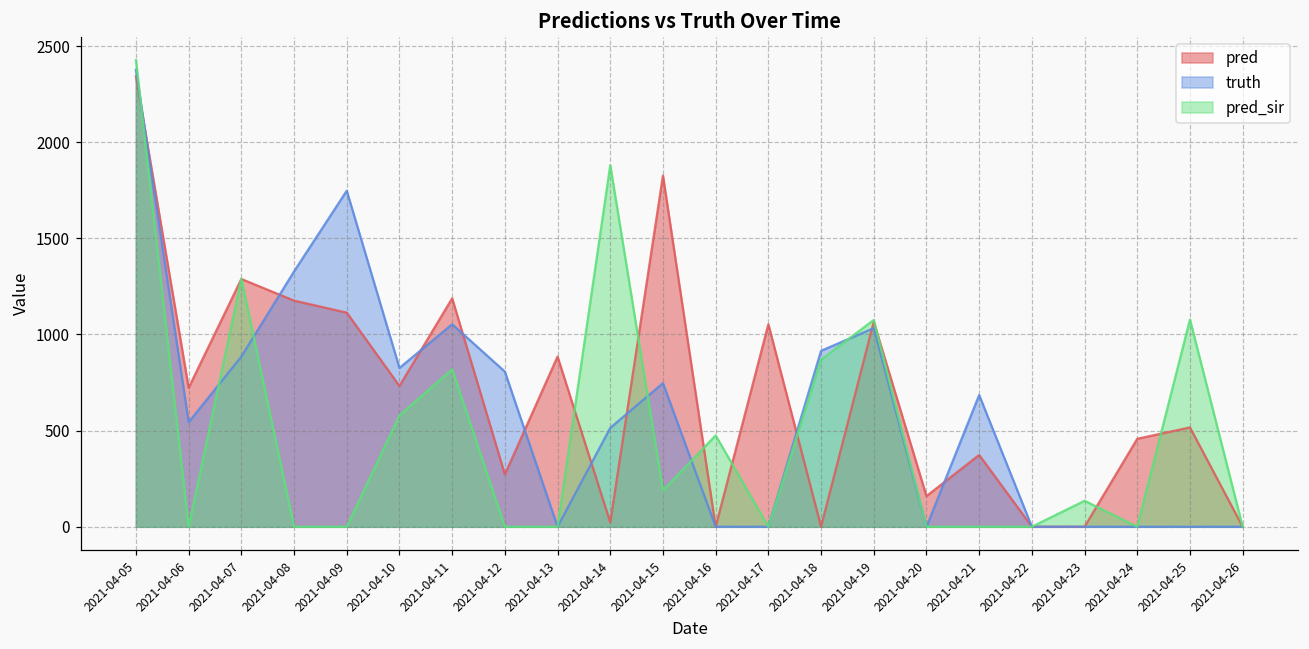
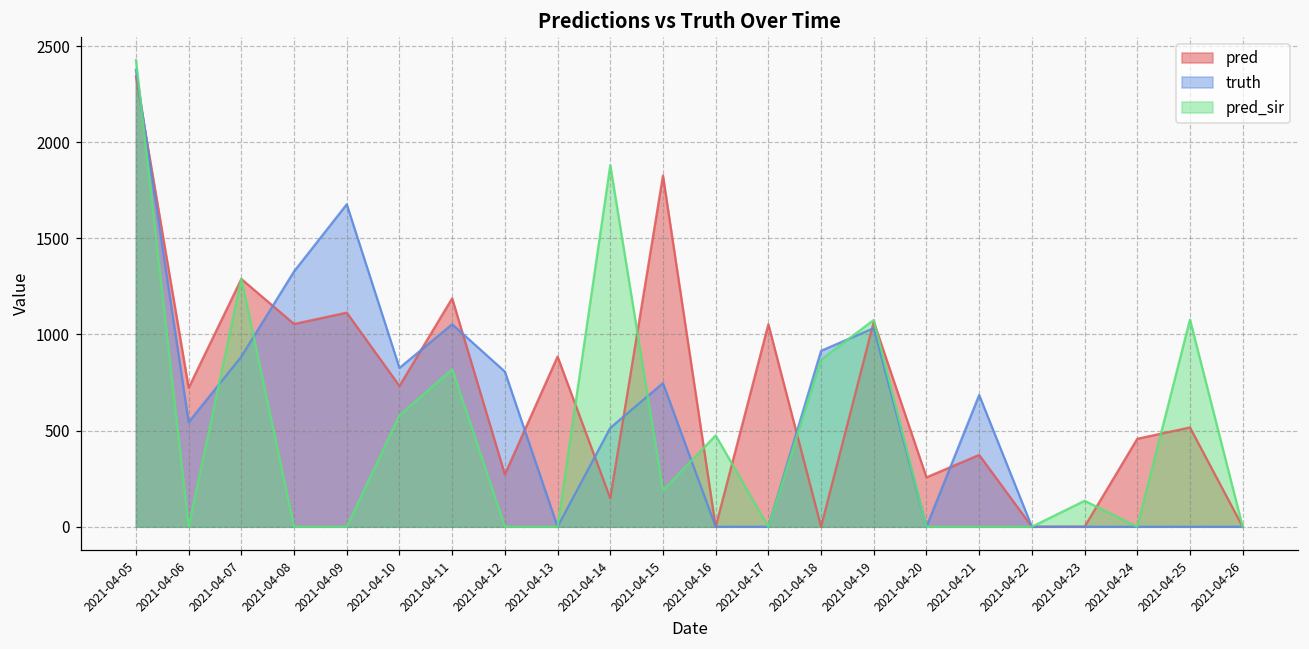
  {
    "pred": {
      "2021-04-05": 2340,
      "2021-04-06": 720,
-     "2021-04-08": 1180,
+     "2021-04-08": 1050,
      "2021-04-09": 1110,
      "2021-04-10": 730,
      "2021-04-11": 1190,
      "2021-04-12": 270,
      "2021-04-13": 890,
-     "2021-04-14": 20,
+     "2021-04-14": 150,
      "2021-04-15": 1830,
      "2021-04-17": 1050,
      "2021-04-18": 0,
-     "2021-04-20": 160,
+     "2021-04-20": 260,
      "2021-04-21": 370,
      "2021-04-24": 460,
      "2021-04-25": 520
    },
    "truth": {
      "2021-04-05": 2380,
      "2021-04-06": 540,
      "2021-04-07": 890,
      "2021-04-08": 1330,
-     "2021-04-09": 1750,
+     "2021-04-09": 1680,
      "2021-04-10": 830,
      "2021-04-11": 1050,
      "2021-04-12": 810,
      "2021-04-14": 510,
      "2021-04-15": 750,
      "2021-04-18": 920,
      "2021-04-19": 1030,
      "2021-04-21": 690,
      "2021-04-25": 0
    },
    "pred_sir": {
      "2021-04-05": 2430,
      "2021-04-06": 0,
      "2021-04-08": 0,
      "2021-04-09": 0,
      "2021-04-10": 580,
      "2021-04-11": 820,
      "2021-04-12": 0,
      "2021-04-14": 1880,
      "2021-04-15": 190,
      "2021-04-16": 480,
      "2021-04-18": 870,
      "2021-04-21": 0,
      "2021-04-23": 140,
      "2021-04-25": 1080
    }
  }
